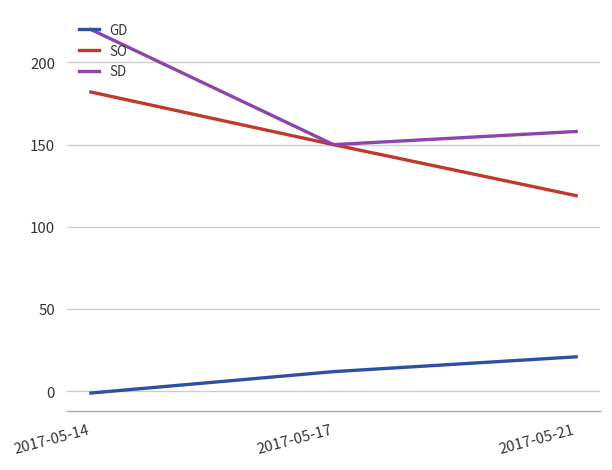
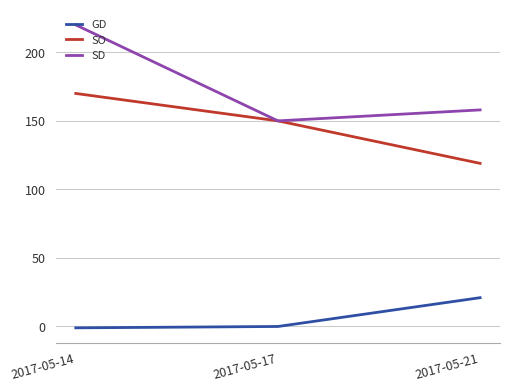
  {
    "GD": {
      "2017-05-14": -1,
-     "2017-05-17": 12,
+     "2017-05-17": 0,
      "2017-05-21": 21
    },
    "SO": {
-     "2017-05-14": 182,
+     "2017-05-14": 170,
      "2017-05-21": 119
    },
    "SD": {
      "2017-05-14": 220,
      "2017-05-21": 158
    }
  }
